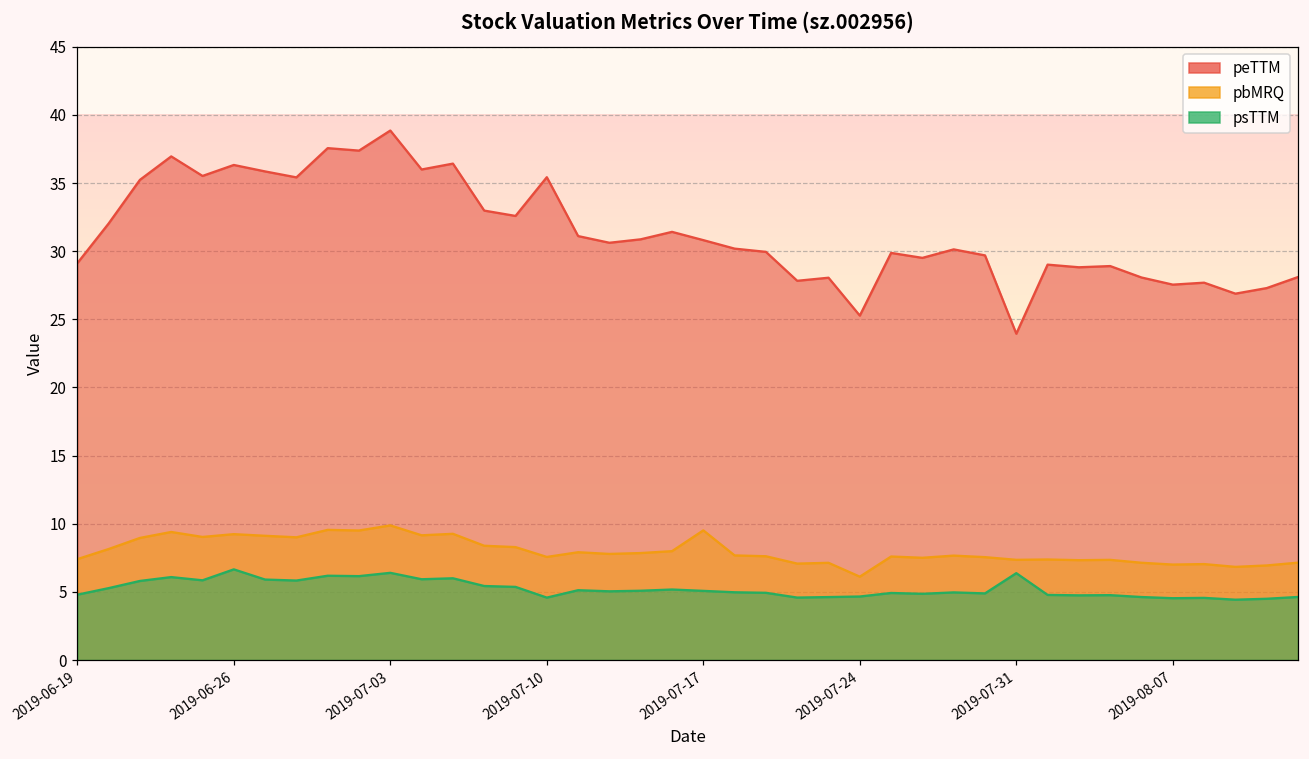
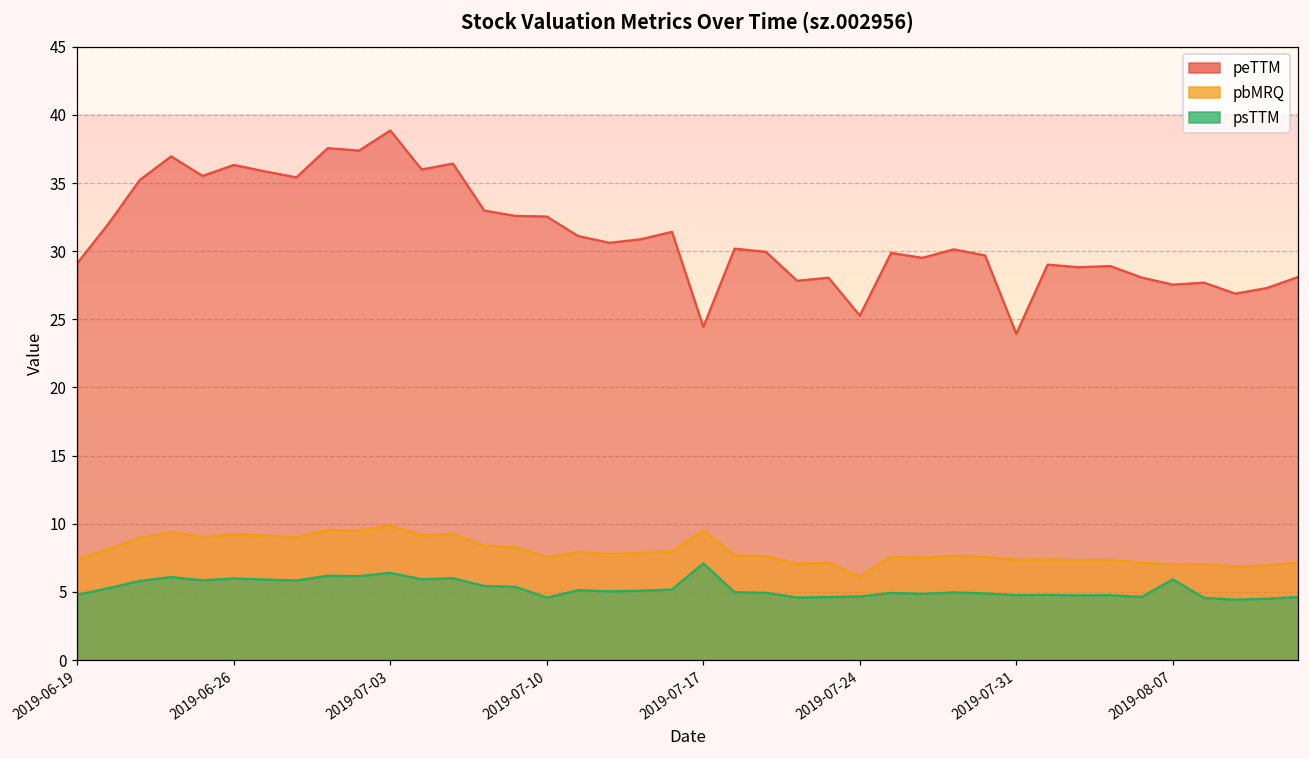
  {
    "peTTM": {
      "2019-06-19": 29.1,
      "2019-06-26": 36.3,
      "2019-07-03": 38.9,
-     "2019-07-10": 35.4,
-     "2019-07-17": 30.8,
+     "2019-07-10": 32.5,
+     "2019-07-17": 24.4,
      "2019-07-24": 25.3,
      "2019-07-31": 23.9,
      "2019-08-07": 27.5
    },
    "pbMRQ": {
      "2019-06-19": 7.4,
      "2019-06-26": 9.2,
      "2019-07-03": 9.9,
      "2019-07-10": 7.6,
      "2019-07-17": 9.5,
      "2019-07-24": 6.1,
      "2019-07-31": 7.4,
      "2019-08-07": 7.0
    },
    "psTTM": {
      "2019-06-19": 4.8,
-     "2019-06-26": 6.7,
+     "2019-06-26": 6.0,
      "2019-07-03": 6.4,
      "2019-07-10": 4.6,
-     "2019-07-17": 5.1,
+     "2019-07-17": 7.1,
      "2019-07-24": 4.7,
-     "2019-07-31": 6.4,
-     "2019-08-07": 4.5
+     "2019-07-31": 4.8,
+     "2019-08-07": 5.9
    }
  }
